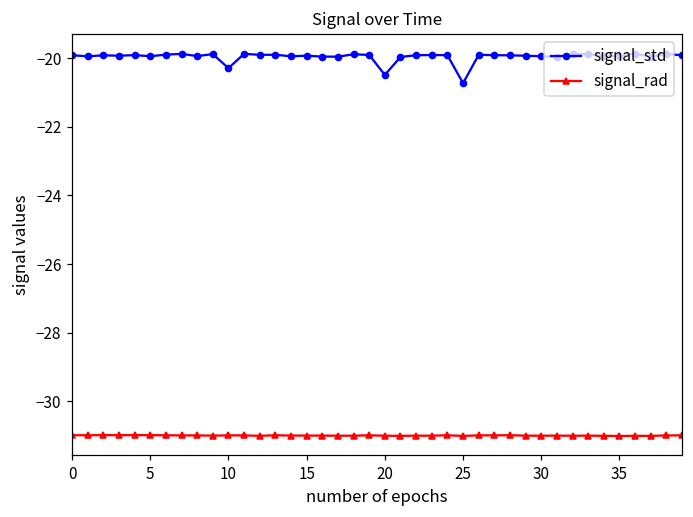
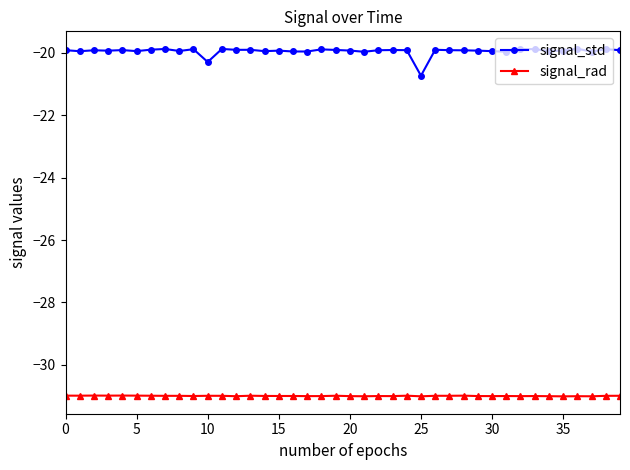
  {
    "signal_std": {
      "0": -19.9,
      "5": -19.9,
      "10": -20.3,
      "15": -19.9,
-     "20": -20.5,
+     "20": -19.9,
      "25": -20.7,
      "30": -19.9
    },
    "signal_rad": {
      "0": -31.0,
      "5": -31.0,
      "10": -31.0,
      "15": -31.0,
      "20": -31.0,
      "25": -31.0,
      "30": -31.0,
      "35": -31.0
    }
  }
